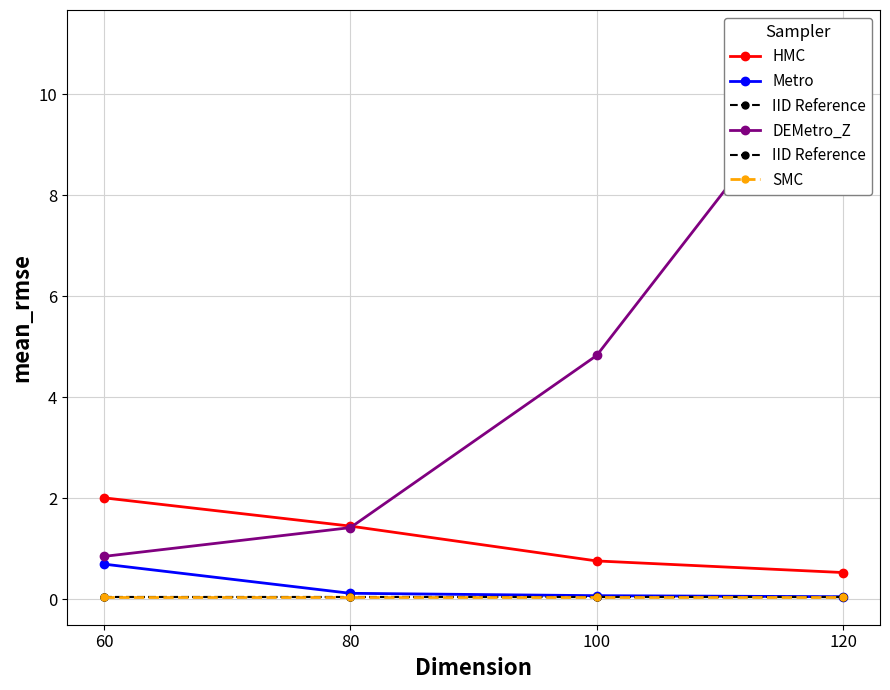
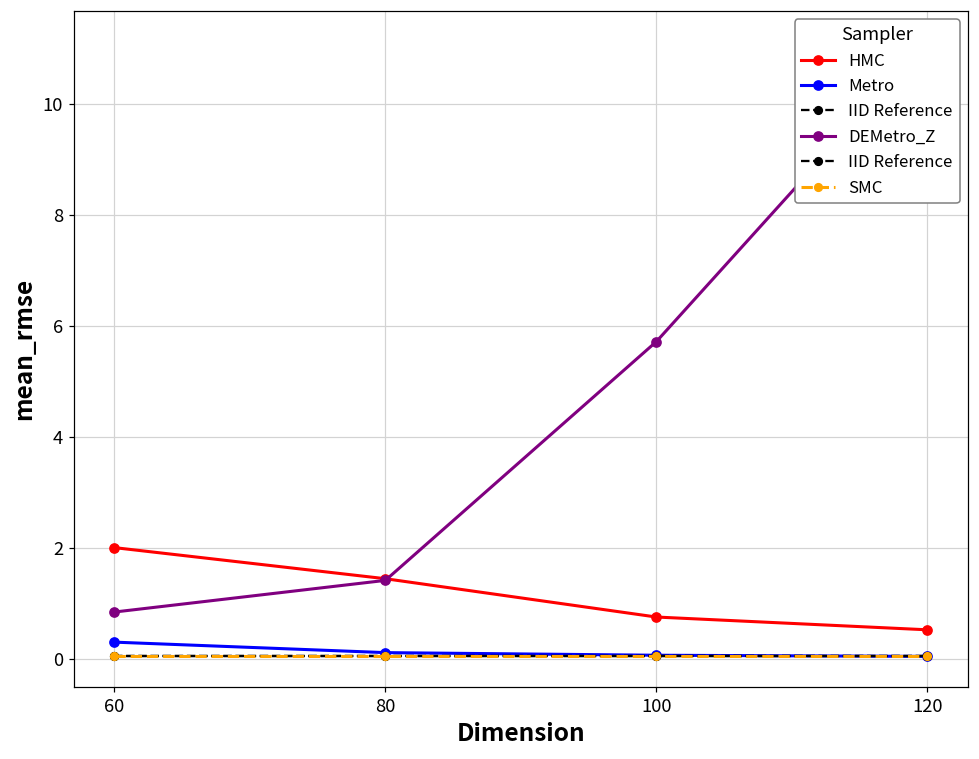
  {
    "HMC": {
      "60": 2.0,
      "100": 0.8,
      "120": 0.5
    },
    "Metro": {
-     "60": 0.7,
+     "60": 0.3,
      "80": 0.1
    },
    "SMC": {
      "60": 0.1,
      "80": 0.1
    },
    "DEMetro_Z": {
      "60": 0.9,
-     "100": 4.8
+     "100": 5.7
    }
  }
